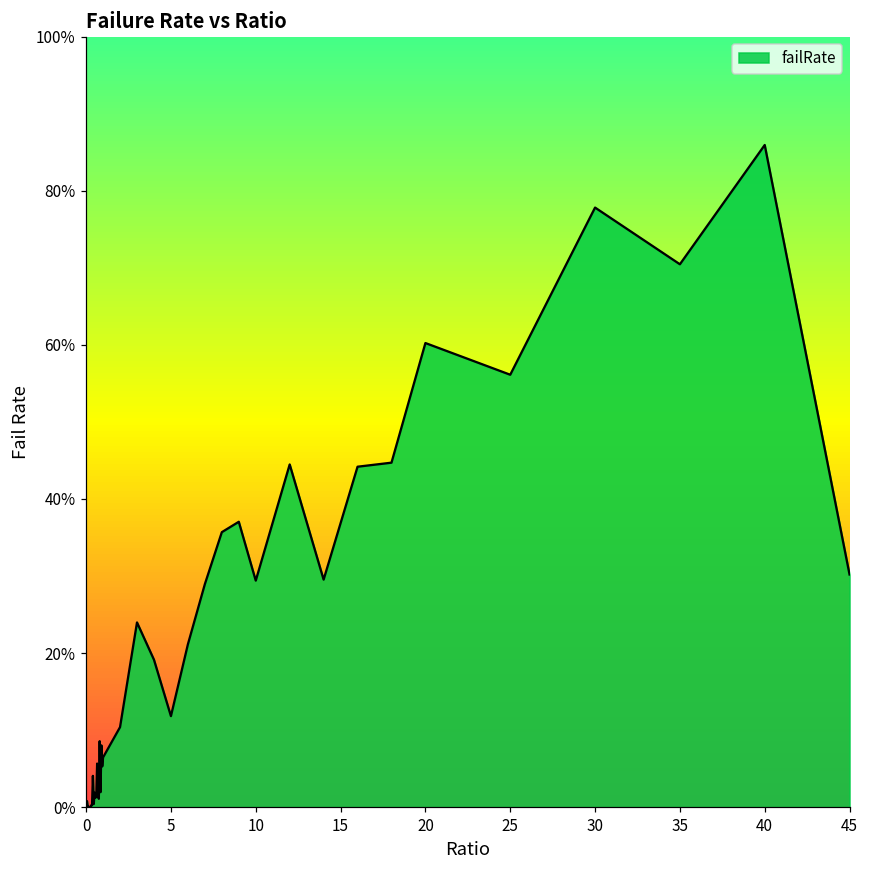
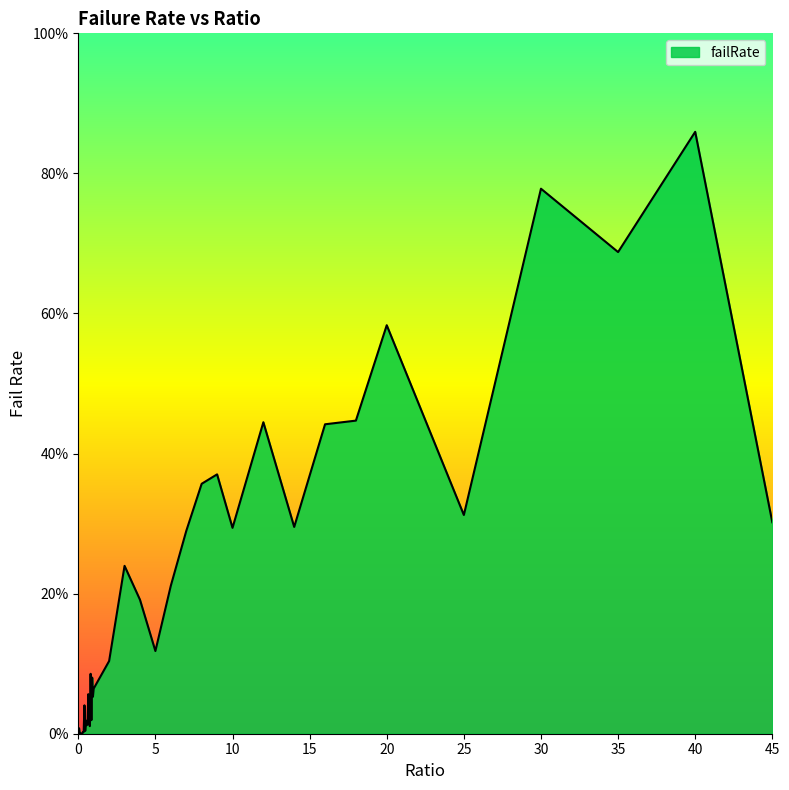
  {
    "0": "0%",
    "5": "12%",
    "10": "29%",
-   "20": "60%",
-   "25": "56%",
+   "20": "58%",
+   "25": "31%",
    "30": "78%",
-   "35": "70%",
+   "35": "69%",
    "40": "86%",
    "45": "30%"
  }
